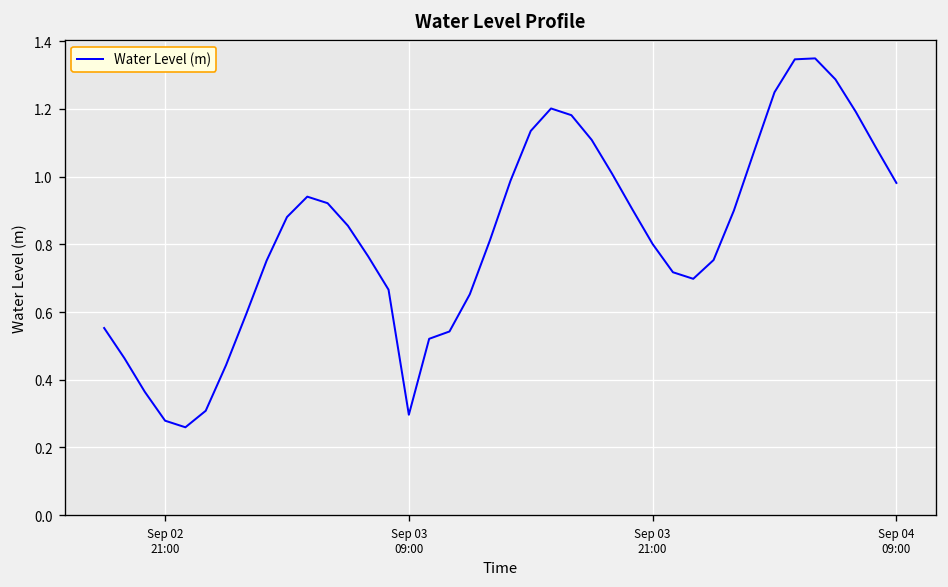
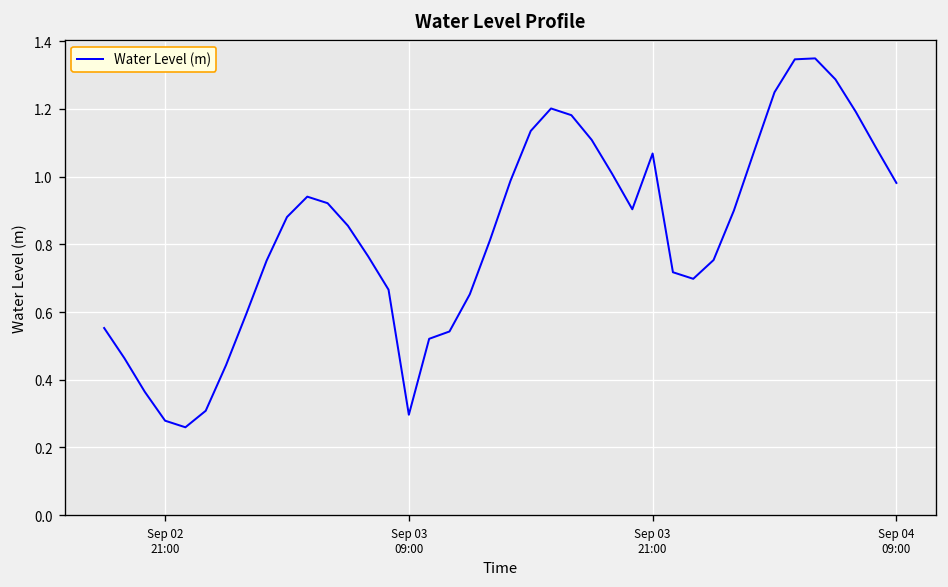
  {
    "Sep 02 21:00": 0.28,
    "Sep 03 09:00": 0.30,
-   "Sep 03 21:00": 0.80,
+   "Sep 03 21:00": 1.07,
    "Sep 04 09:00": 0.98
  }
